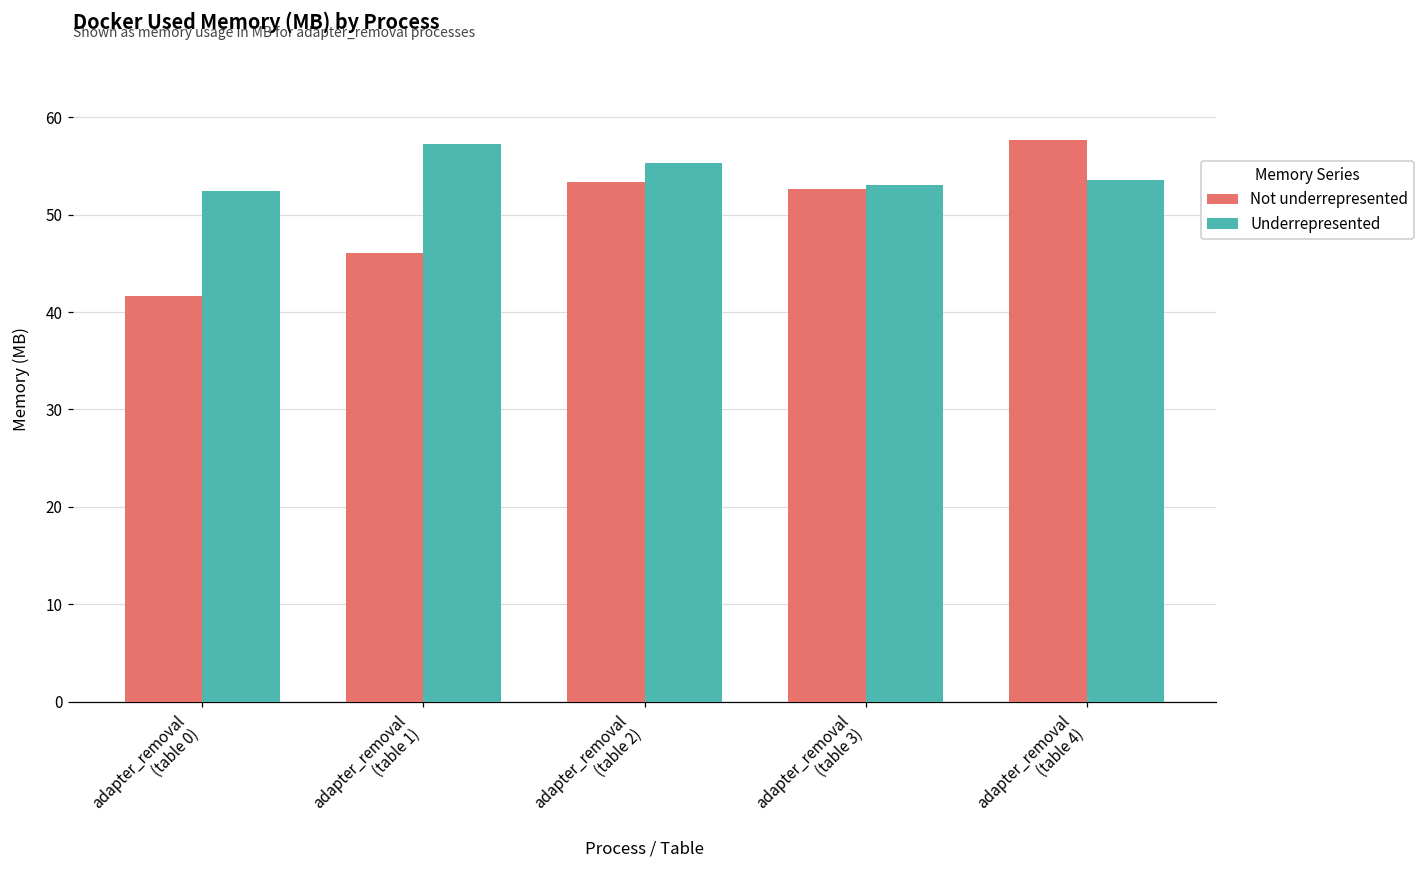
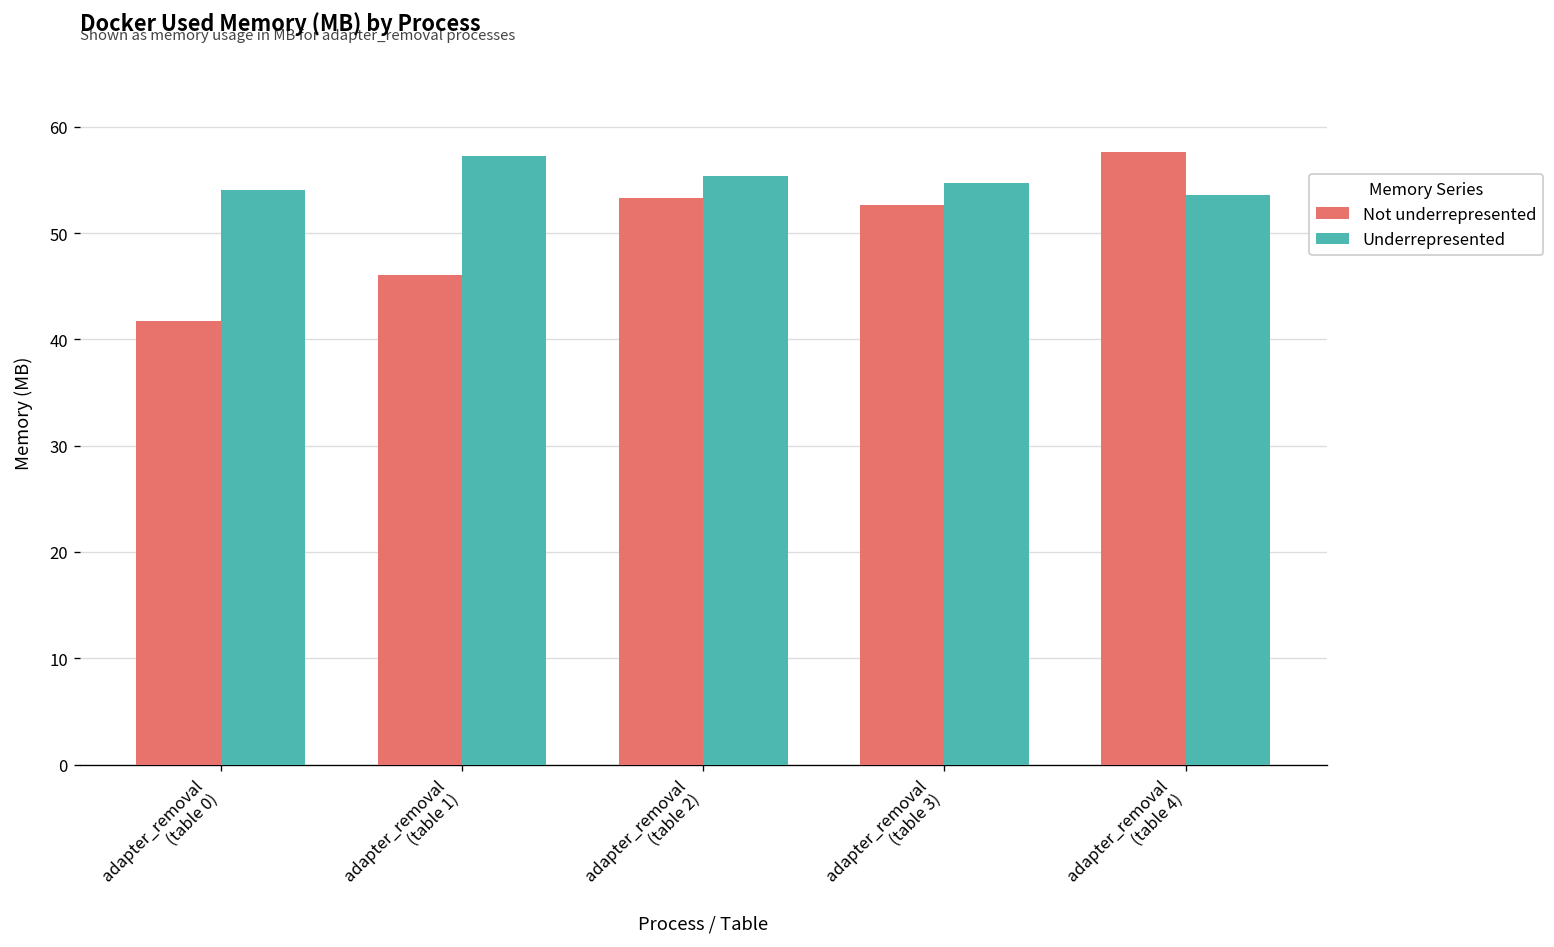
  {
    "Not underrepresented": {
      "adapter_removal (table 0)": 42,
      "adapter_removal (table 1)": 46,
      "adapter_removal (table 2)": 53,
      "adapter_removal (table 3)": 53,
      "adapter_removal (table 4)": 58
    },
    "Underrepresented": {
-     "adapter_removal (table 0)": 52,
+     "adapter_removal (table 0)": 54,
      "adapter_removal (table 1)": 57,
      "adapter_removal (table 2)": 55,
-     "adapter_removal (table 3)": 53,
+     "adapter_removal (table 3)": 55,
      "adapter_removal (table 4)": 54
    }
  }
